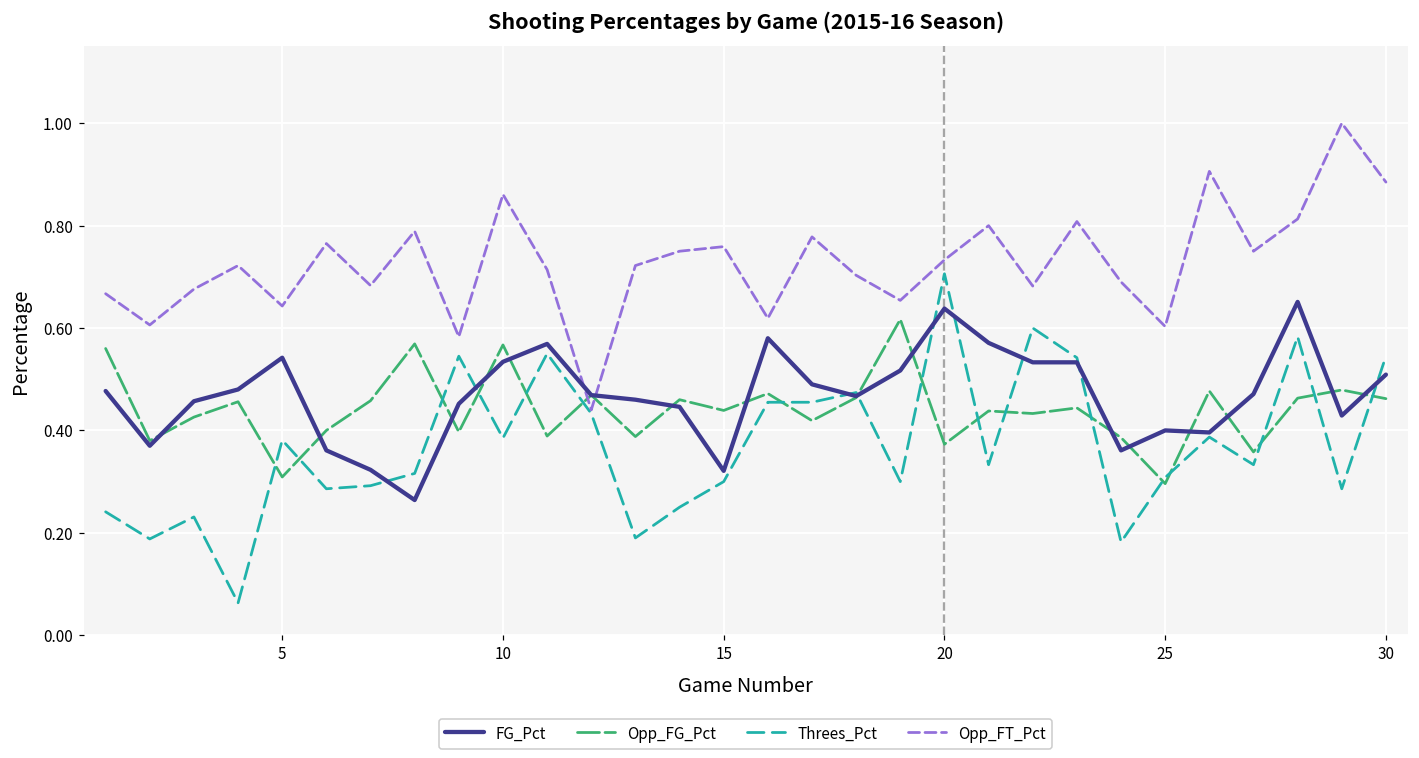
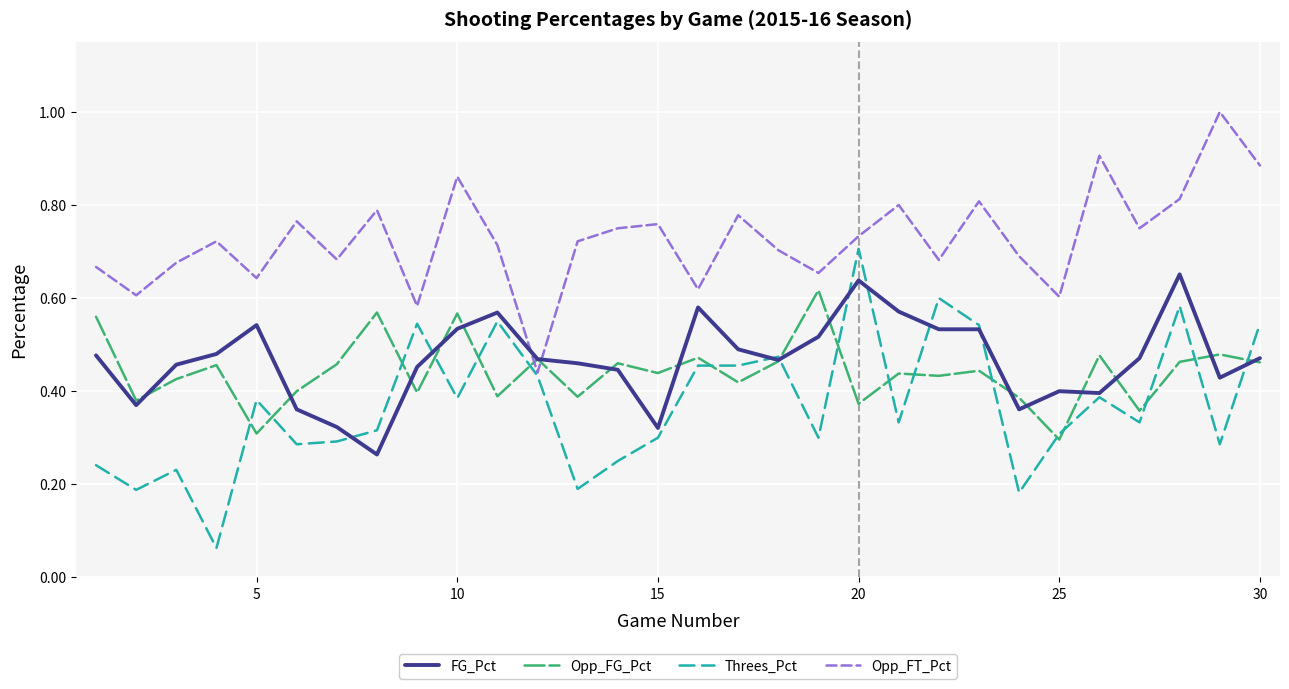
  {
    "FG_Pct": {
      "5": 0.54,
      "10": 0.53,
      "15": 0.32,
      "20": 0.64,
      "25": 0.40,
-     "30": 0.51
+     "30": 0.47
    },
    "Opp_FG_Pct": {
      "5": 0.31,
      "10": 0.57,
      "15": 0.44,
      "20": 0.37,
      "25": 0.30,
      "30": 0.46
    },
    "Threes_Pct": {
      "5": 0.38,
      "10": 0.39,
      "15": 0.30,
      "20": 0.71,
      "25": 0.31,
      "30": 0.55
    },
    "Opp_FT_Pct": {
      "5": 0.64,
      "10": 0.86,
      "15": 0.76,
      "20": 0.73,
      "25": 0.60,
      "30": 0.89
    }
  }
